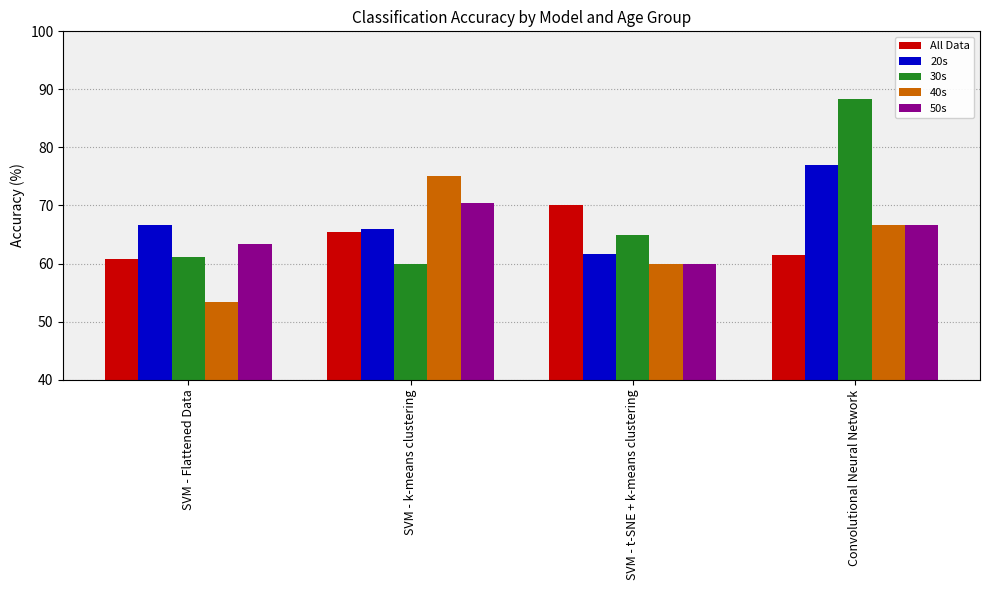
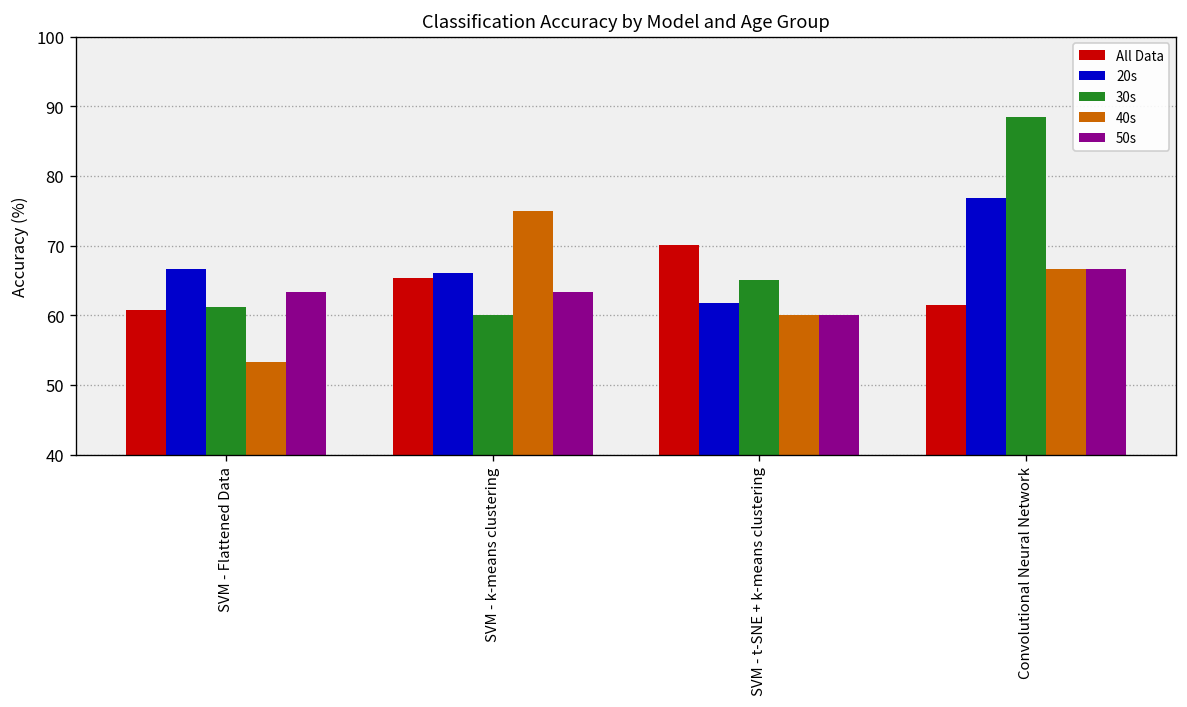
  {
    "All Data": {
      "SVM - Flattened Data": 61,
      "SVM - k-means clustering": 65,
      "SVM - t-SNE + k-means clustering": 70,
      "Convolutional Neural Network": 62
    },
    "20s": {
      "SVM - Flattened Data": 67,
      "SVM - k-means clustering": 66,
      "SVM - t-SNE + k-means clustering": 62,
      "Convolutional Neural Network": 77
    },
    "30s": {
      "SVM - Flattened Data": 61,
      "SVM - k-means clustering": 60,
      "SVM - t-SNE + k-means clustering": 65,
      "Convolutional Neural Network": 88
    },
    "40s": {
      "SVM - Flattened Data": 53,
      "SVM - k-means clustering": 75,
      "SVM - t-SNE + k-means clustering": 60,
      "Convolutional Neural Network": 67
    },
    "50s": {
      "SVM - Flattened Data": 63,
-     "SVM - k-means clustering": 71,
+     "SVM - k-means clustering": 63,
      "SVM - t-SNE + k-means clustering": 60,
      "Convolutional Neural Network": 67
    }
  }
